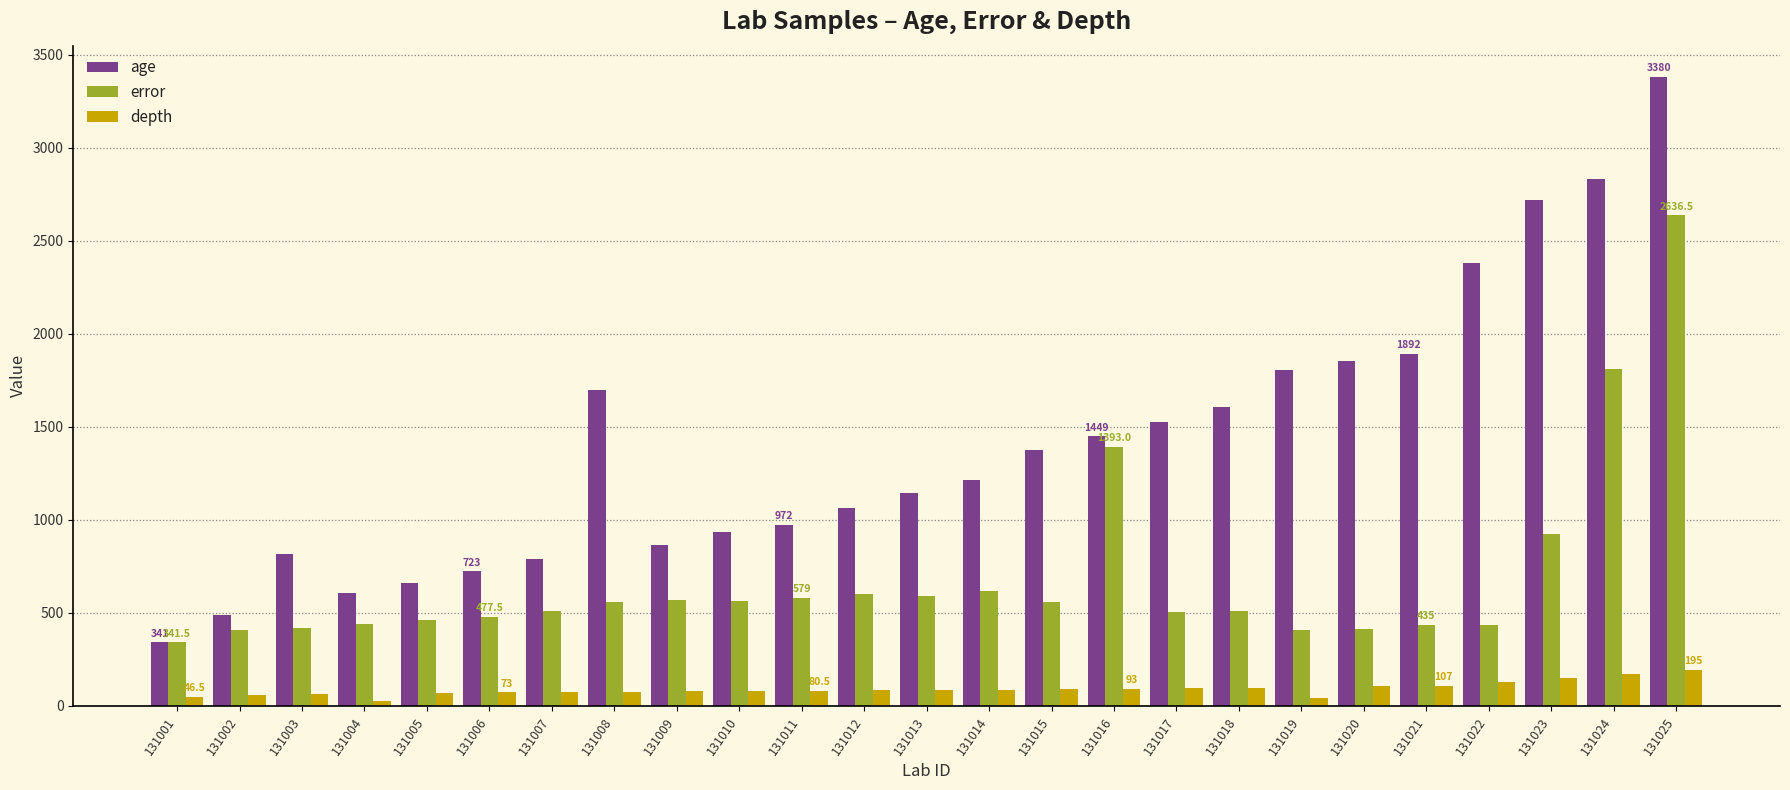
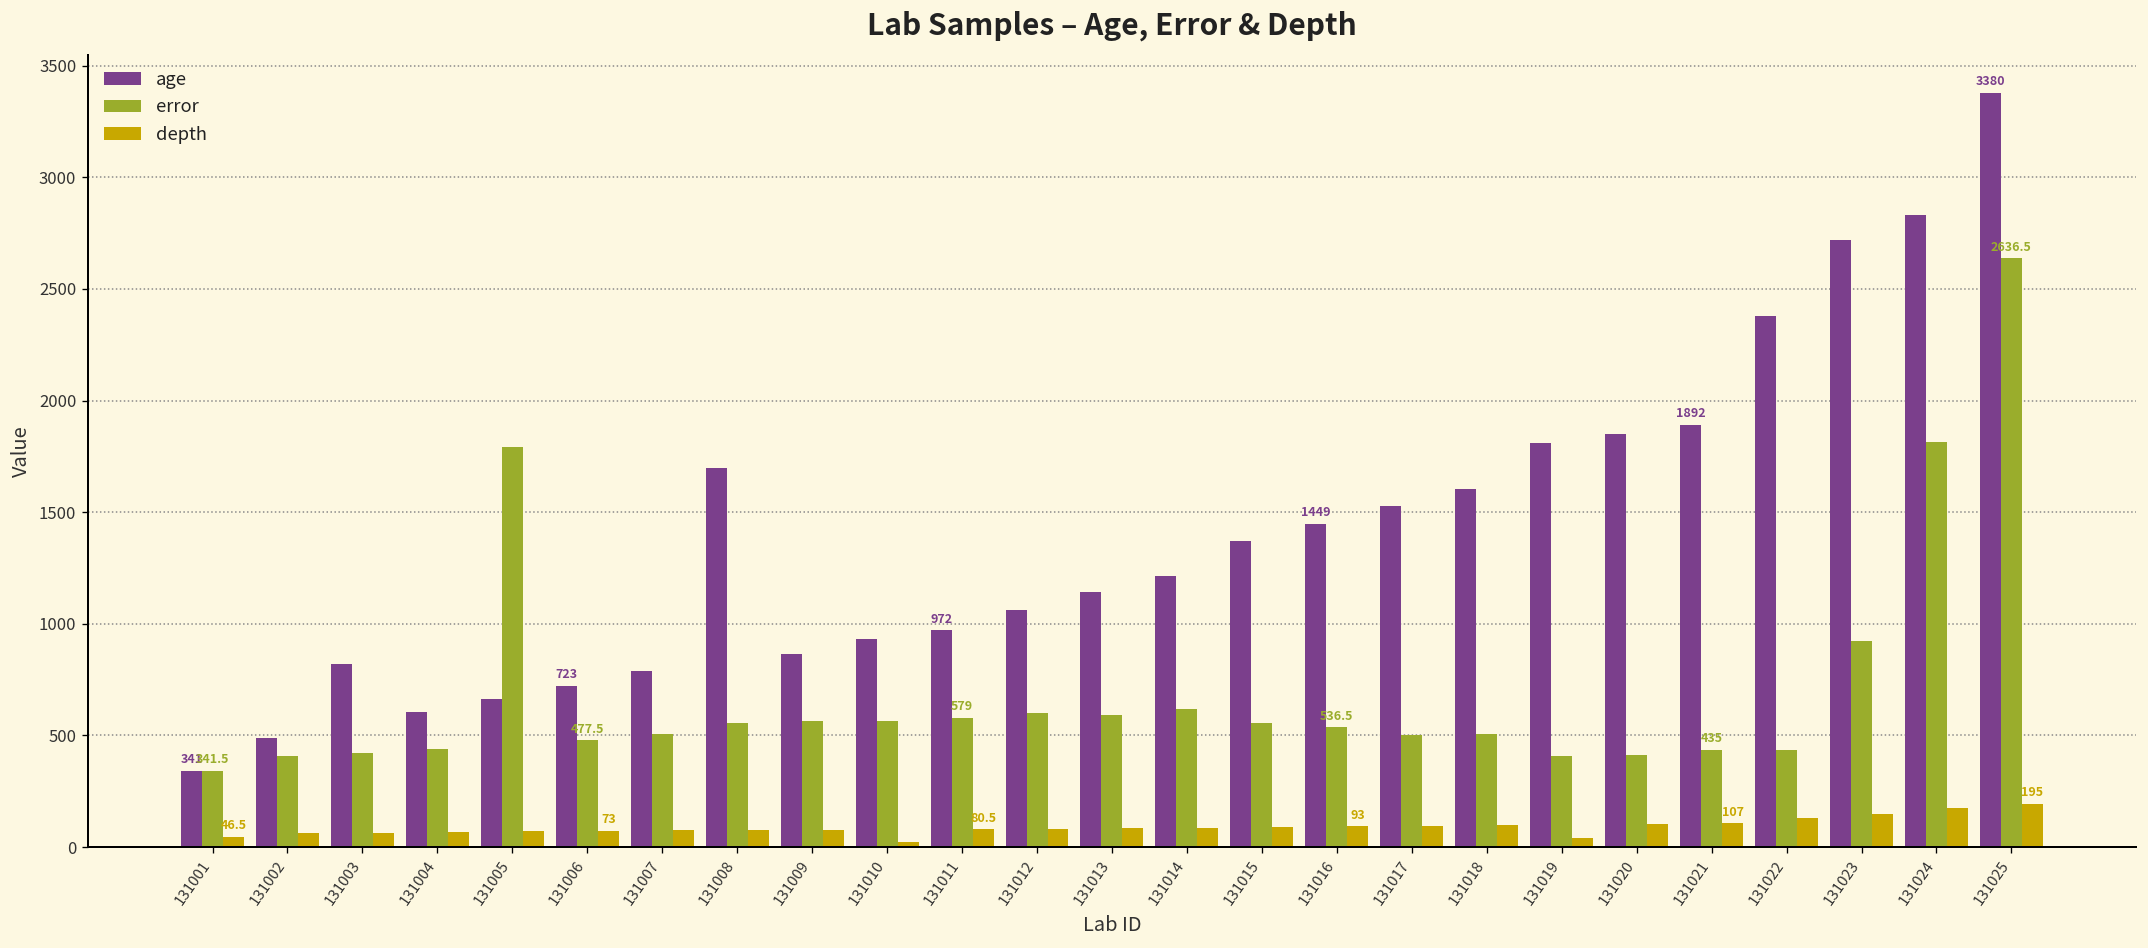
  {
    "age": {
      "131006": 723,
      "131011": 972,
      "131016": 1449,
      "131021": 1892,
      "131025": 3380
    },
    "error": {
-     "131005": 460,
+     "131005": 1790,
      "131006": 477.5,
      "131011": 579,
-     "131016": 1393.0,
+     "131016": 536.5,
      "131021": 435,
      "131025": 2636.5
    },
    "depth": {
      "131002": 60,
      "131003": 70,
-     "131004": 30,
+     "131004": 70,
      "131005": 70,
      "131007": 80,
      "131008": 80,
      "131009": 80,
-     "131010": 80,
+     "131010": 20,
      "131012": 80,
      "131013": 90,
      "131014": 90,
      "131015": 90,
      "131017": 100,
      "131018": 100,
      "131019": 40,
      "131020": 110,
      "131022": 130,
      "131023": 150,
      "131024": 170
    }
  }
